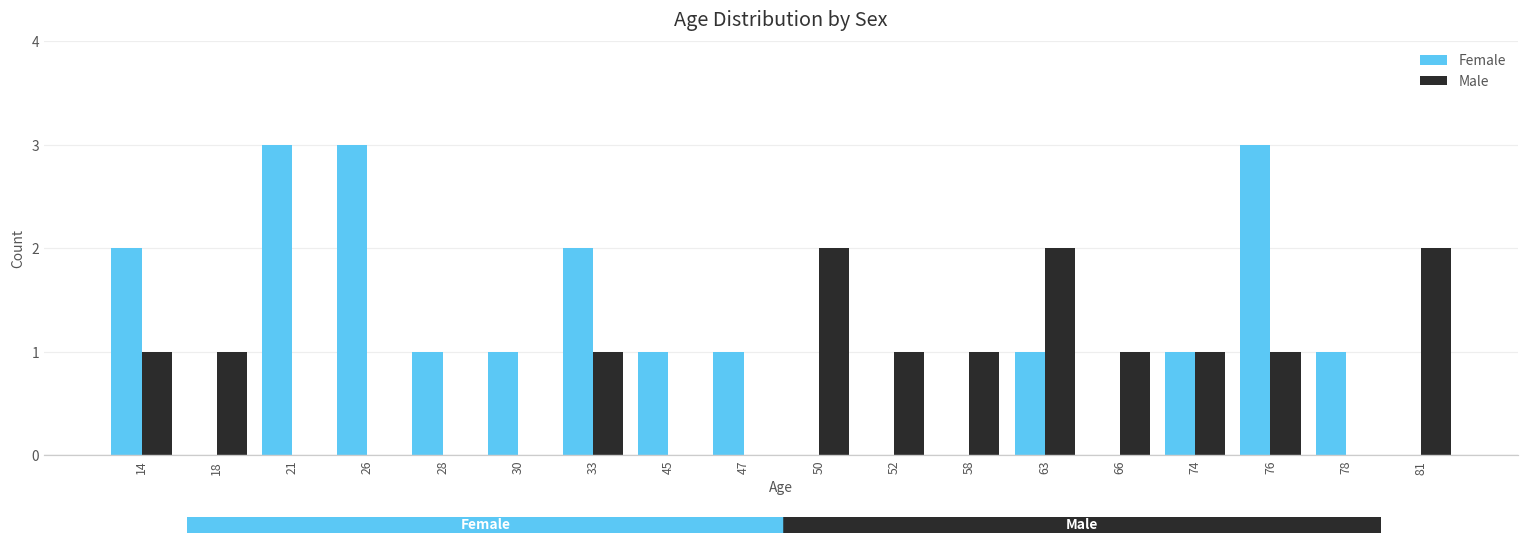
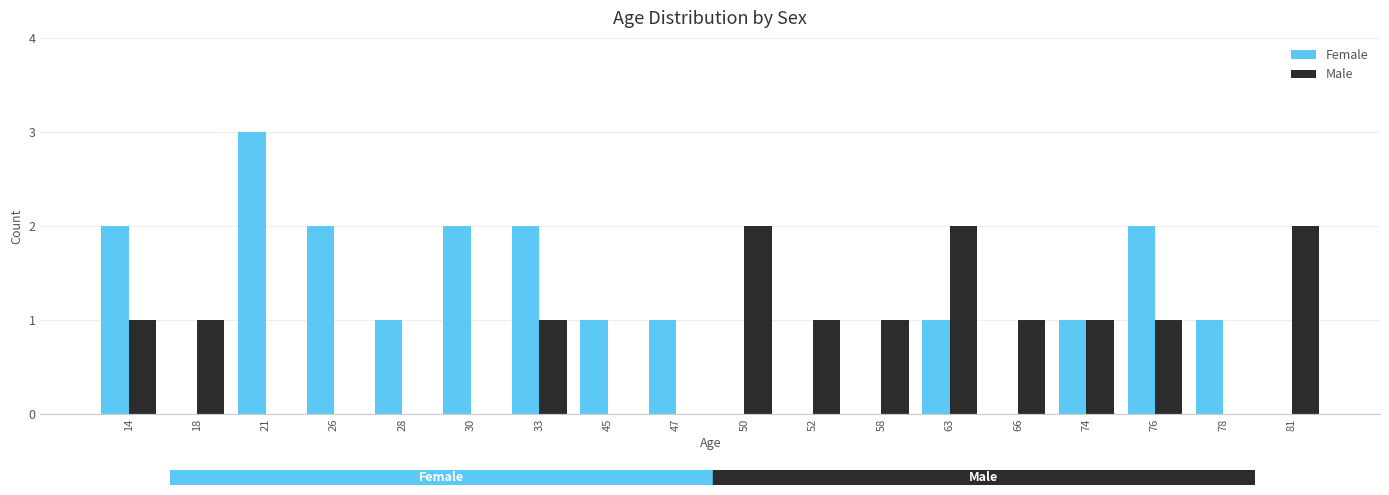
  {
    "Female": {
      "14": 2,
      "18": 0,
      "21": 3,
-     "26": 3,
+     "26": 2,
      "28": 1,
-     "30": 1,
+     "30": 2,
      "33": 2,
      "45": 1,
      "47": 1,
      "50": 0,
      "52": 0,
      "58": 0,
      "63": 1,
      "66": 0,
      "74": 1,
-     "76": 3,
+     "76": 2,
      "78": 1,
      "81": 0
    },
    "Male": {
      "14": 1,
      "18": 1,
      "21": 0,
      "26": 0,
      "28": 0,
      "30": 0,
      "33": 1,
      "45": 0,
      "47": 0,
      "50": 2,
      "52": 1,
      "58": 1,
      "63": 2,
      "66": 1,
      "74": 1,
      "76": 1,
      "78": 0,
      "81": 2
    }
  }
